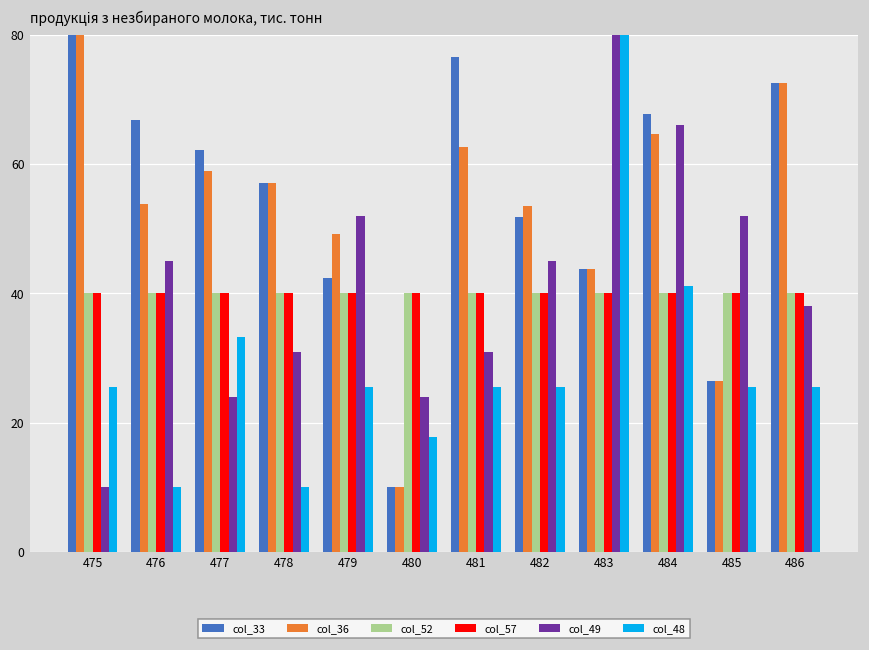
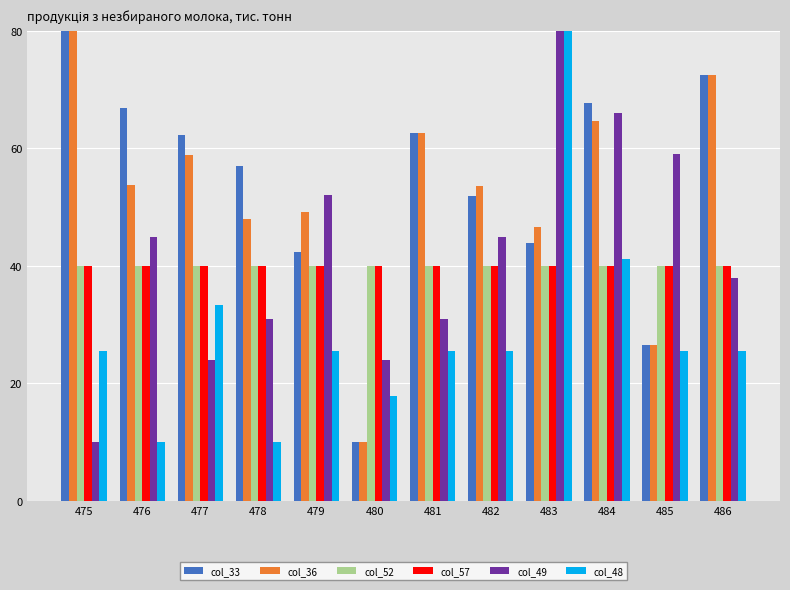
  {
    "col_33": {
      "475": 80,
      "476": 67,
      "477": 62,
      "478": 57,
      "479": 42,
      "480": 10,
-     "481": 77,
+     "481": 63,
      "482": 52,
      "483": 44,
      "484": 68,
      "485": 27,
      "486": 72
    },
    "col_36": {
      "475": 80,
      "476": 54,
      "477": 59,
-     "478": 57,
+     "478": 48,
      "479": 49,
      "480": 10,
      "481": 63,
      "482": 54,
-     "483": 44,
+     "483": 47,
      "484": 65,
      "485": 27,
      "486": 72
    },
    "col_52": {
      "475": 40,
      "476": 40,
      "477": 40,
      "478": 40,
      "479": 40,
      "480": 40,
      "481": 40,
      "482": 40,
      "483": 40,
      "484": 40,
      "485": 40,
      "486": 40
    },
    "col_57": {
      "475": 40,
      "476": 40,
      "477": 40,
      "478": 40,
      "479": 40,
      "480": 40,
      "481": 40,
      "482": 40,
      "483": 40,
      "484": 40,
      "485": 40,
      "486": 40
    },
    "col_49": {
      "475": 10,
      "476": 45,
      "477": 24,
      "478": 31,
      "479": 52,
      "480": 24,
      "481": 31,
      "482": 45,
      "483": 80,
      "484": 66,
-     "485": 52,
+     "485": 59,
      "486": 38
    },
    "col_48": {
      "475": 26,
      "476": 10,
      "477": 33,
      "478": 10,
      "479": 26,
      "480": 18,
      "481": 26,
      "482": 26,
      "483": 80,
      "484": 41,
      "485": 26,
      "486": 26
    }
  }
